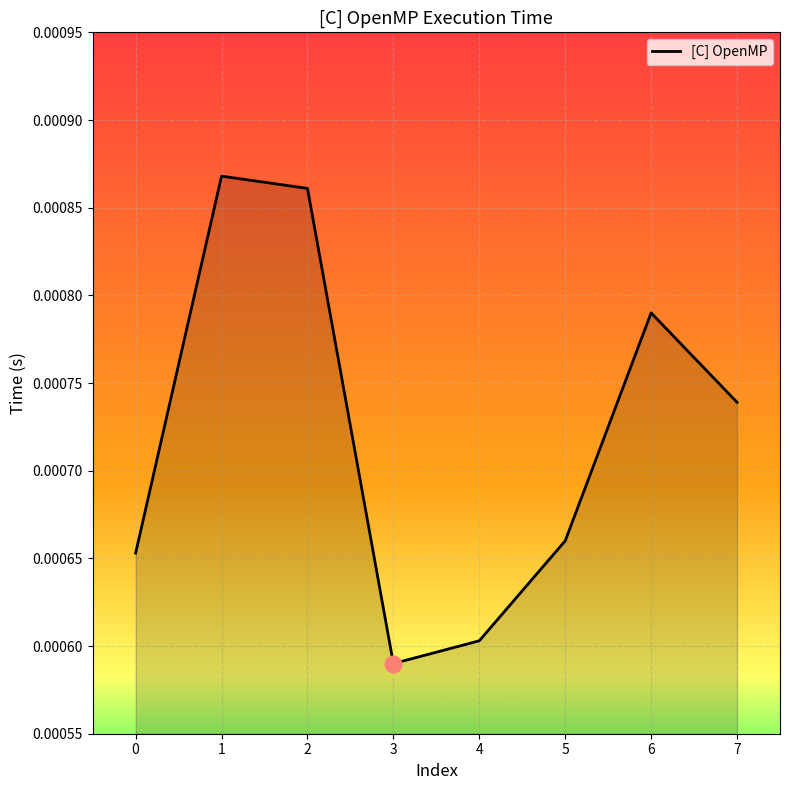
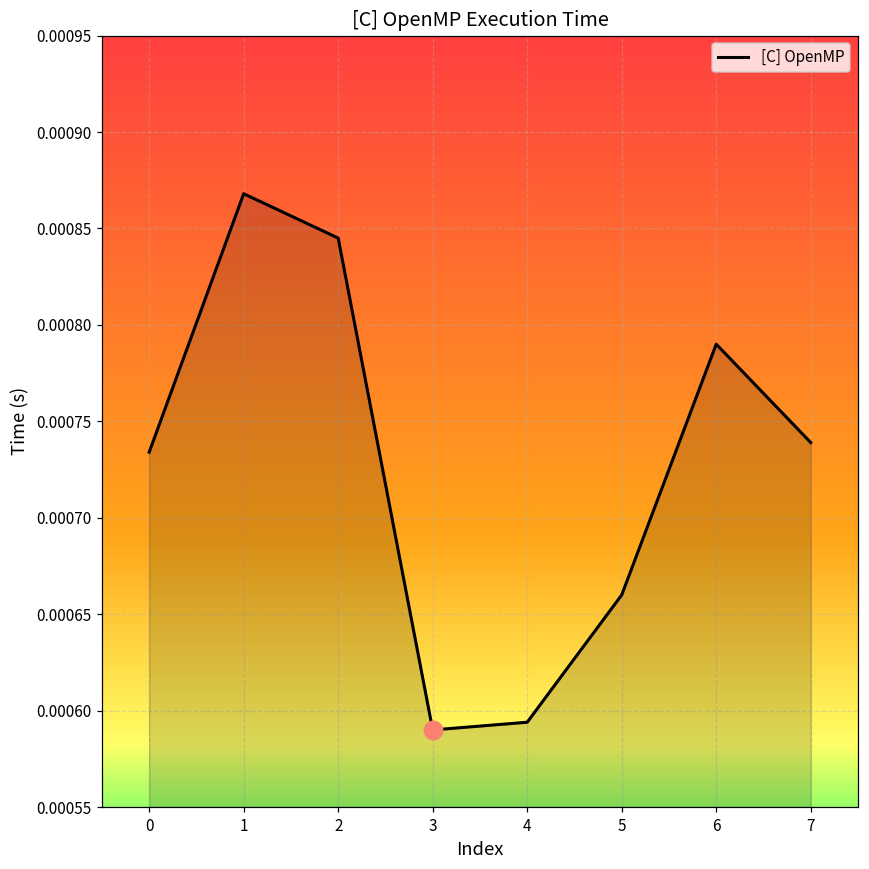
  {
    "[C] OpenMP": {
-     "0": 0.000653,
+     "0": 0.000734,
      "1": 0.000868,
-     "2": 0.000861,
-     "4": 0.000603,
+     "2": 0.000845,
+     "4": 0.000594,
      "5": 0.000660,
      "6": 0.000790,
      "7": 0.000739
    }
  }
